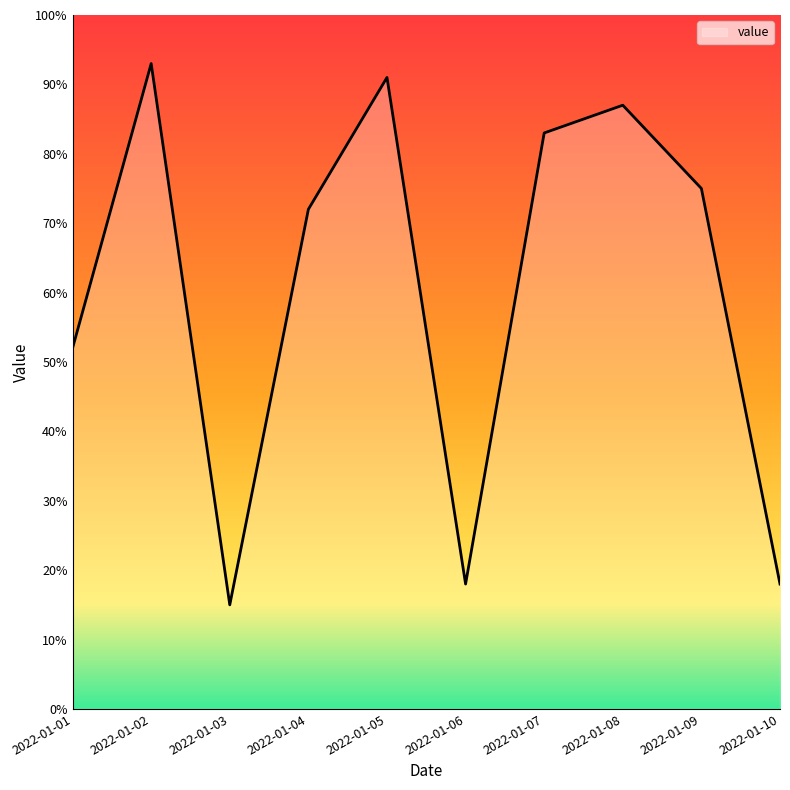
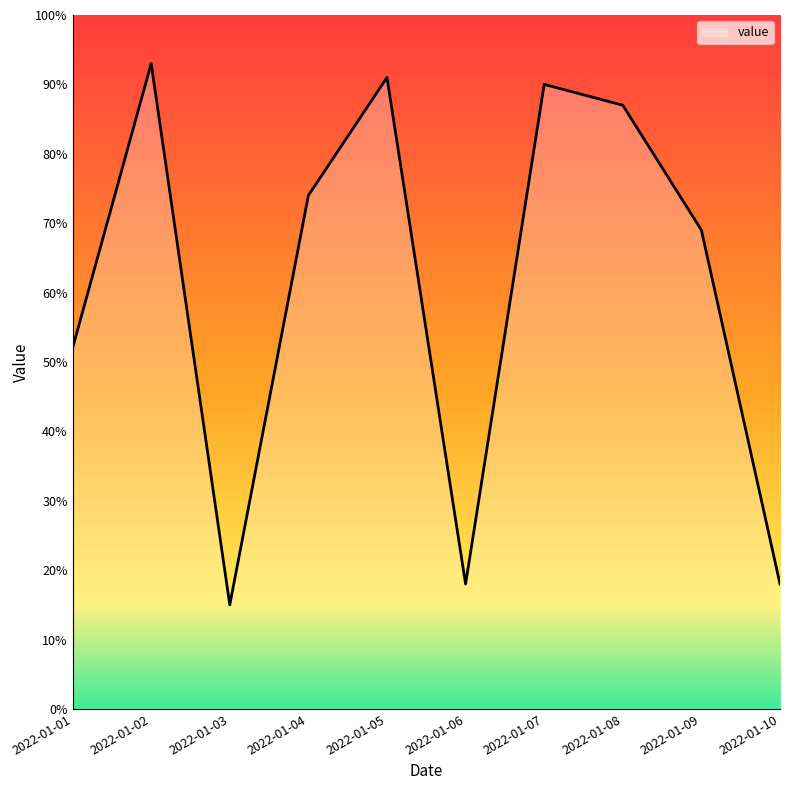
  {
    "2022-01-01": "52%",
    "2022-01-02": "93%",
    "2022-01-03": "15%",
-   "2022-01-04": "72%",
+   "2022-01-04": "74%",
    "2022-01-05": "91%",
    "2022-01-06": "18%",
-   "2022-01-07": "83%",
+   "2022-01-07": "90%",
    "2022-01-08": "87%",
-   "2022-01-09": "75%",
+   "2022-01-09": "69%",
    "2022-01-10": "18%"
  }
